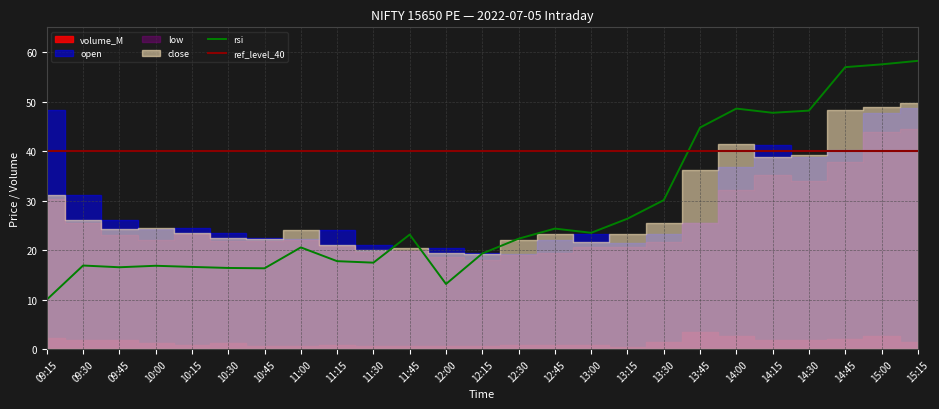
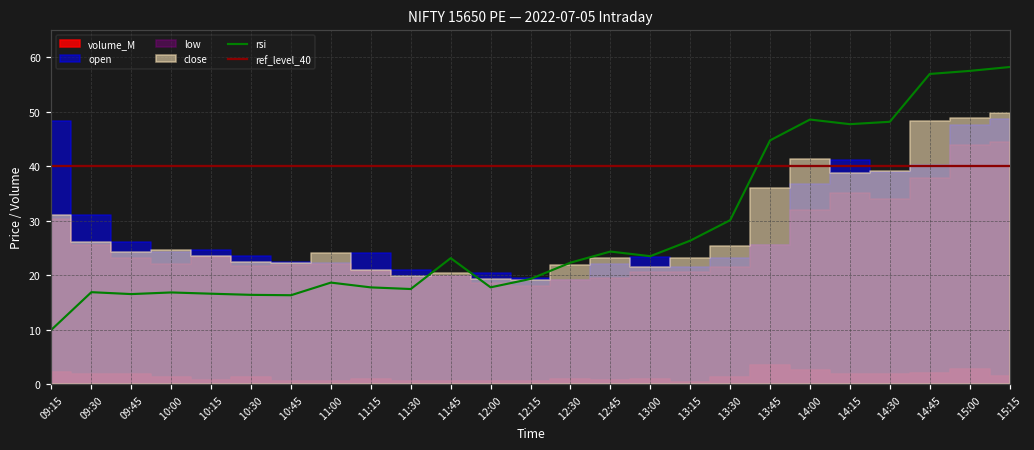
  {
    "rsi": {
      "09:15": 10,
      "09:30": 17,
      "09:45": 17,
      "10:00": 17,
      "10:15": 17,
      "10:30": 16,
      "10:45": 16,
-     "11:00": 21,
+     "11:00": 19,
      "11:15": 18,
      "11:30": 17,
      "11:45": 23,
-     "12:00": 13,
+     "12:00": 18,
      "12:15": 19,
      "12:30": 22,
      "12:45": 24,
      "13:00": 24,
      "13:15": 26,
      "13:30": 30,
      "13:45": 45,
      "14:00": 49,
      "14:15": 48,
      "14:30": 48,
      "14:45": 57,
      "15:00": 58,
      "15:15": 58
    }
  }
